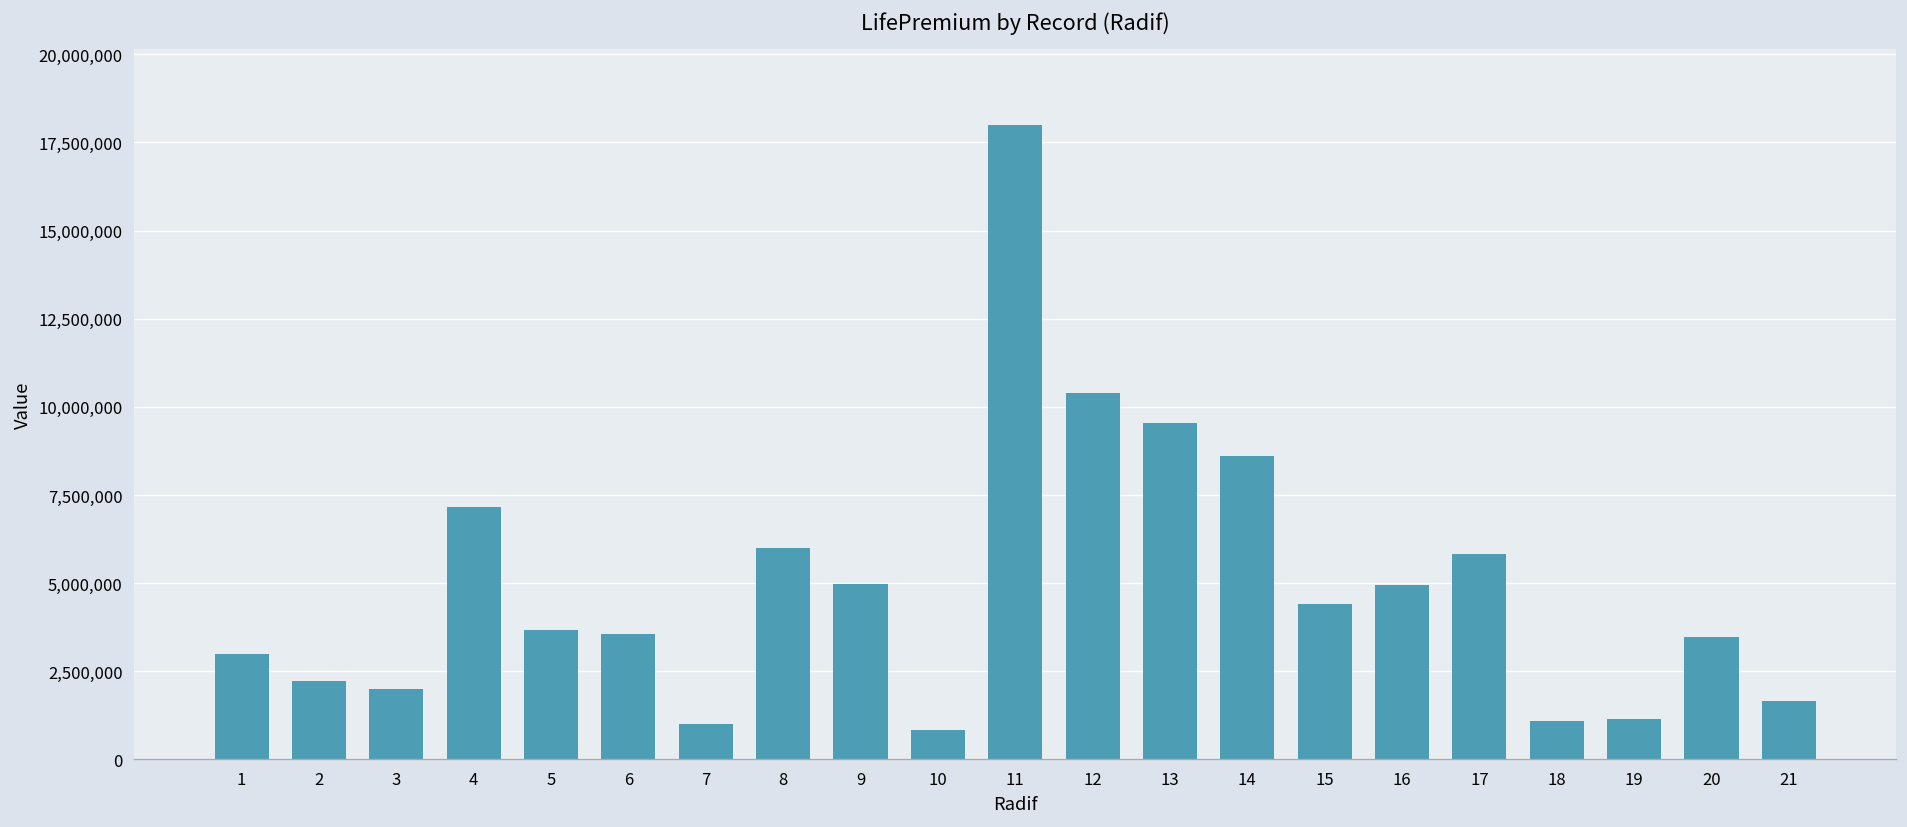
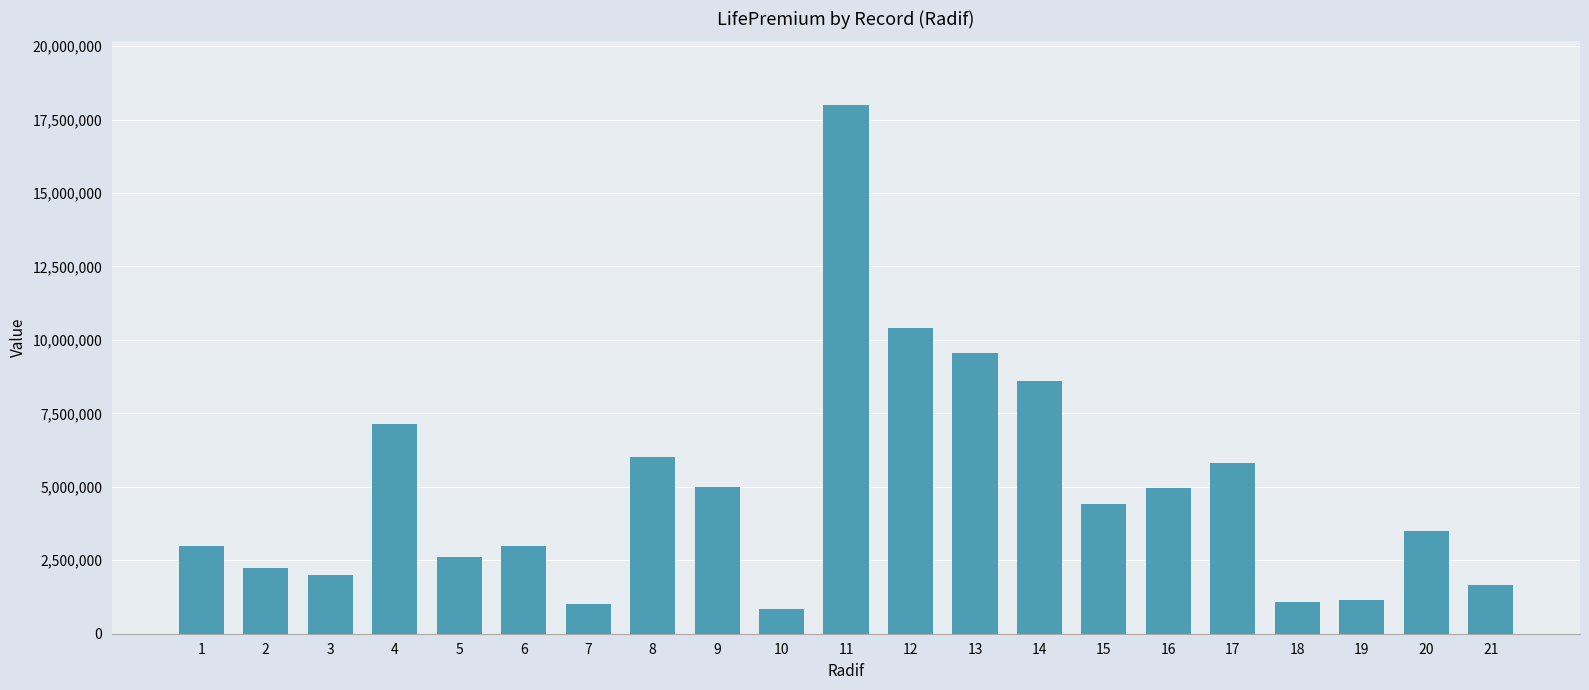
  {
    "1": "3,000,000",
    "2": "2,200,000",
    "3": "2,000,000",
    "4": "7,200,000",
-   "5": "3,700,000",
-   "6": "3,500,000",
+   "5": "2,600,000",
+   "6": "3,000,000",
    "7": "1,000,000",
    "8": "6,000,000",
    "9": "5,000,000",
    "10": "800,000",
    "11": "18,000,000",
    "12": "10,400,000",
    "13": "9,600,000",
    "14": "8,600,000",
    "15": "4,400,000",
    "16": "5,000,000",
    "17": "5,800,000",
    "18": "1,100,000",
    "19": "1,200,000",
    "20": "3,500,000",
    "21": "1,700,000"
  }
